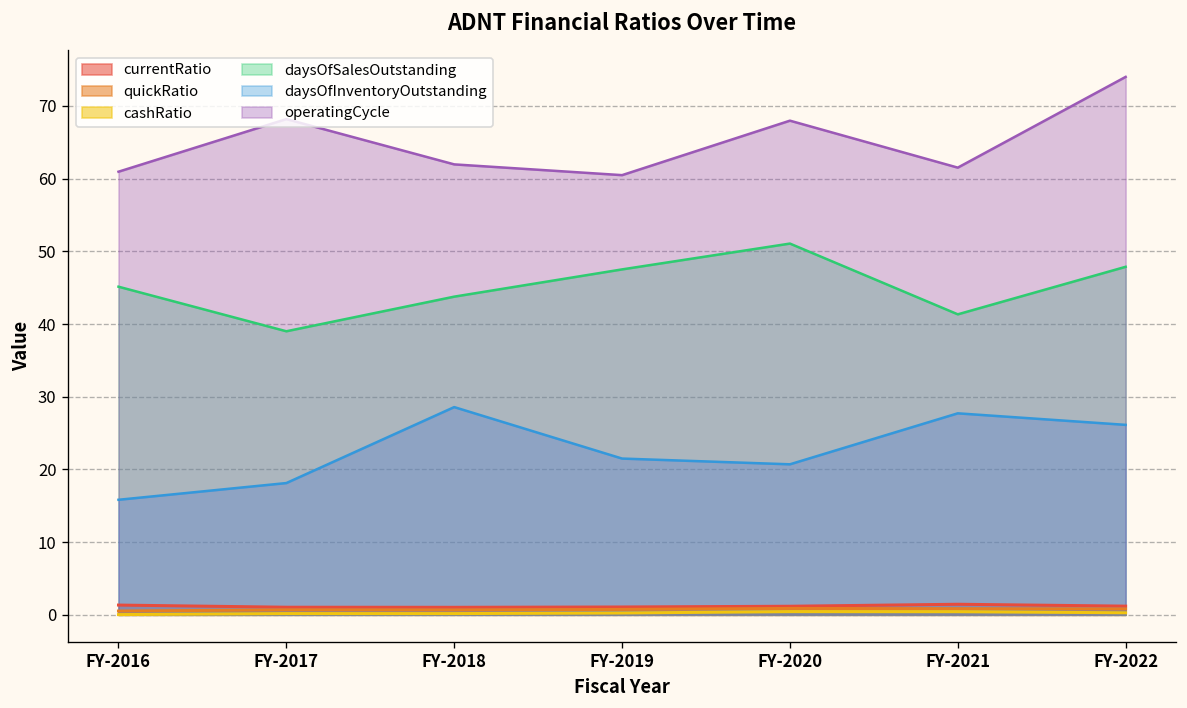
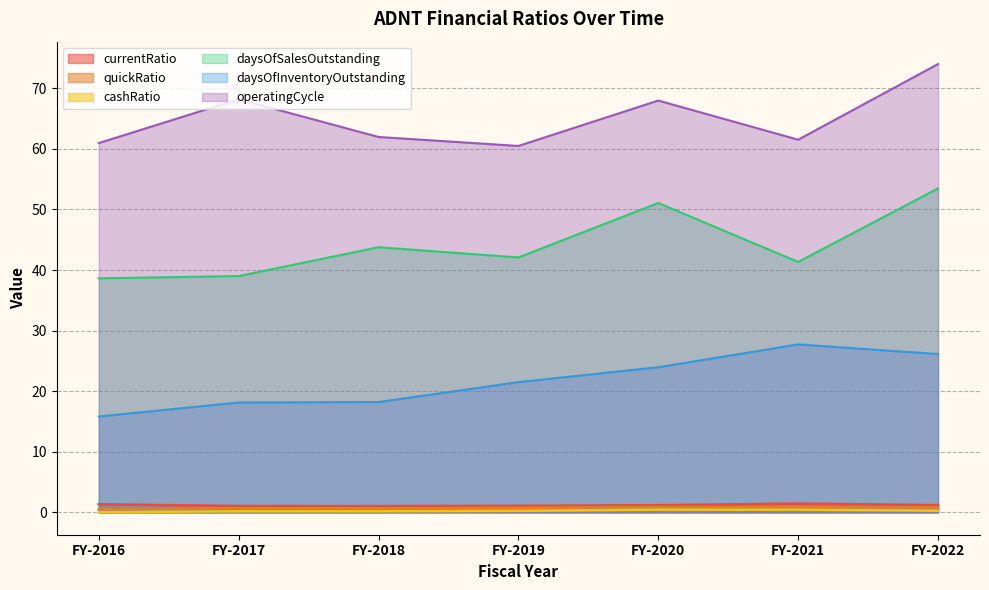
  {
    "cashRatio": {
      "FY-2016": 0,
      "FY-2017": 0,
      "FY-2018": 0,
      "FY-2019": 0,
      "FY-2020": 0,
      "FY-2022": 0
    },
    "daysOfSalesOutstanding": {
-     "FY-2016": 45,
+     "FY-2016": 39,
      "FY-2017": 39,
      "FY-2018": 44,
-     "FY-2019": 48,
+     "FY-2019": 42,
      "FY-2020": 51,
      "FY-2021": 41,
-     "FY-2022": 48
+     "FY-2022": 53
    },
    "daysOfInventoryOutstanding": {
      "FY-2016": 16,
      "FY-2017": 18,
-     "FY-2018": 29,
+     "FY-2018": 18,
      "FY-2019": 21,
-     "FY-2020": 21,
+     "FY-2020": 24,
      "FY-2021": 28,
      "FY-2022": 26
    },
    "operatingCycle": {
      "FY-2016": 61,
      "FY-2018": 62,
      "FY-2019": 60,
      "FY-2020": 68,
      "FY-2021": 62,
      "FY-2022": 74
    }
  }
